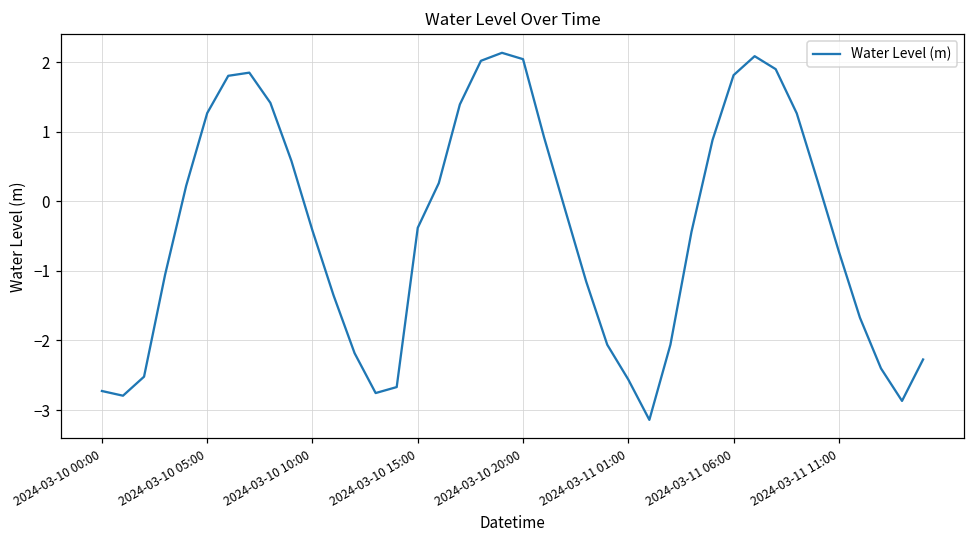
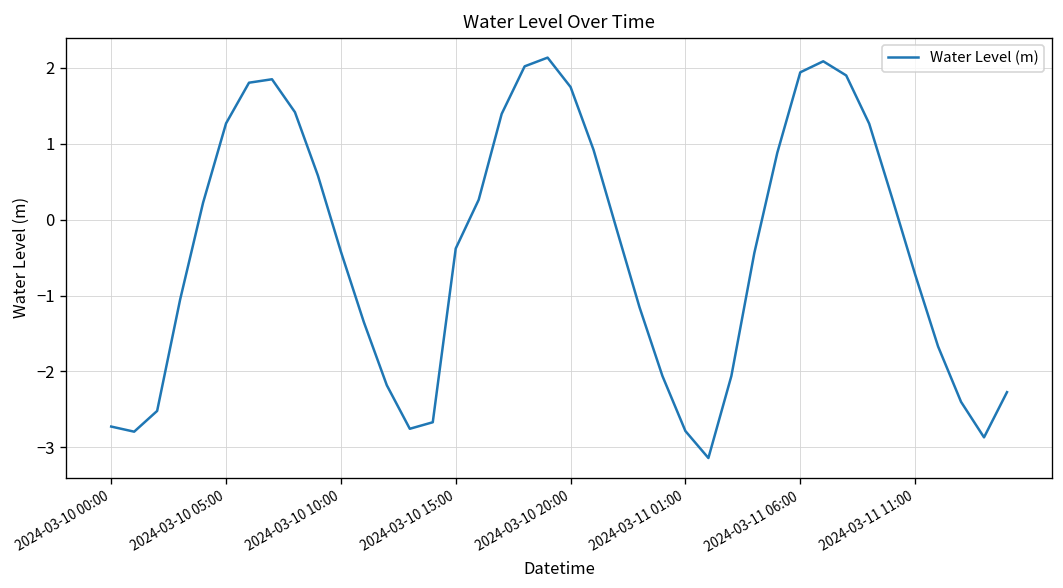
  {
    "2024-03-10 00:00": -2.7,
    "2024-03-10 05:00": 1.3,
    "2024-03-10 10:00": -0.4,
    "2024-03-10 15:00": -0.4,
-   "2024-03-10 20:00": 2.0,
-   "2024-03-11 01:00": -2.6,
-   "2024-03-11 06:00": 1.8,
+   "2024-03-10 20:00": 1.7,
+   "2024-03-11 01:00": -2.8,
+   "2024-03-11 06:00": 1.9,
    "2024-03-11 11:00": -0.7
  }
